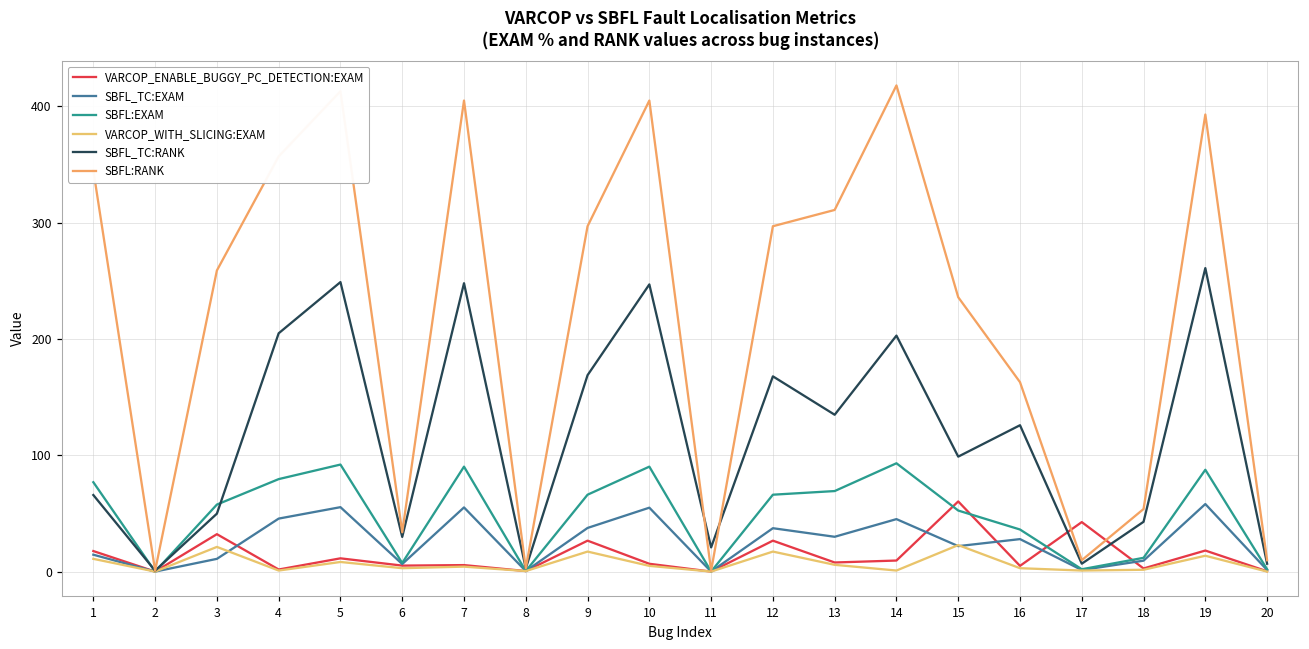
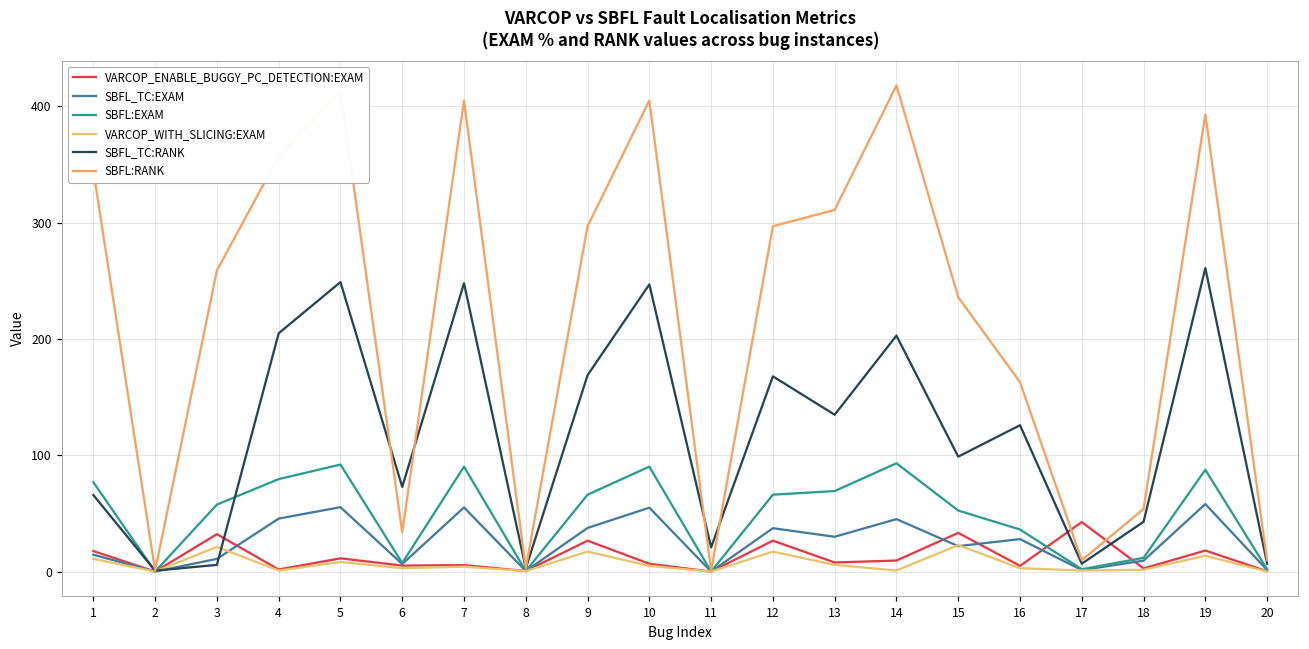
  {
    "VARCOP_ENABLE_BUGGY_PC_DETECTION:EXAM": {
      "1": 18,
      "3": 32,
      "5": 12,
      "9": 27,
      "12": 27,
      "14": 10,
-     "15": 61,
+     "15": 33,
      "17": 43,
      "19": 18
    },
    "SBFL_TC:RANK": {
      "1": 66,
-     "3": 50,
+     "3": 6,
      "4": 205,
      "5": 249,
-     "6": 30,
+     "6": 73,
      "7": 248,
      "9": 169,
      "10": 247,
      "11": 21,
      "12": 168,
      "13": 135,
      "14": 203,
      "15": 99,
      "16": 126,
      "17": 7,
      "18": 43,
      "19": 261,
      "20": 7
    }
  }
